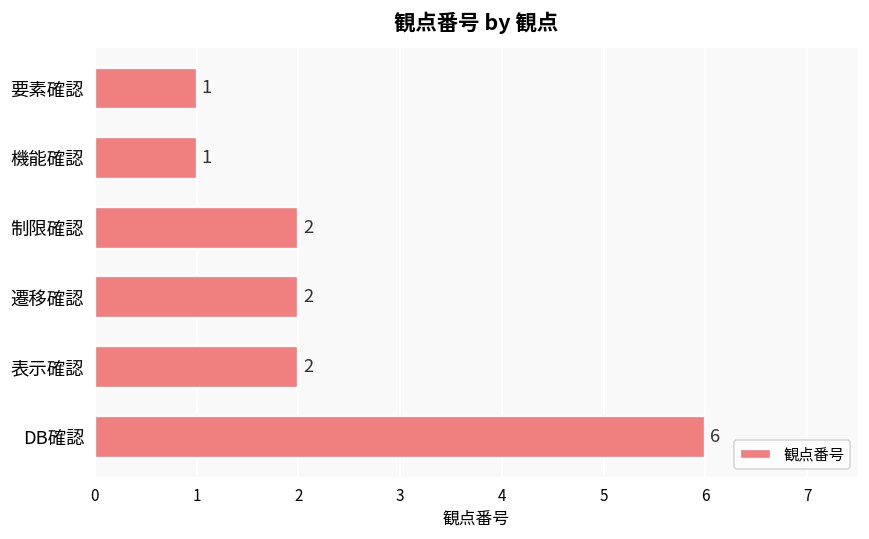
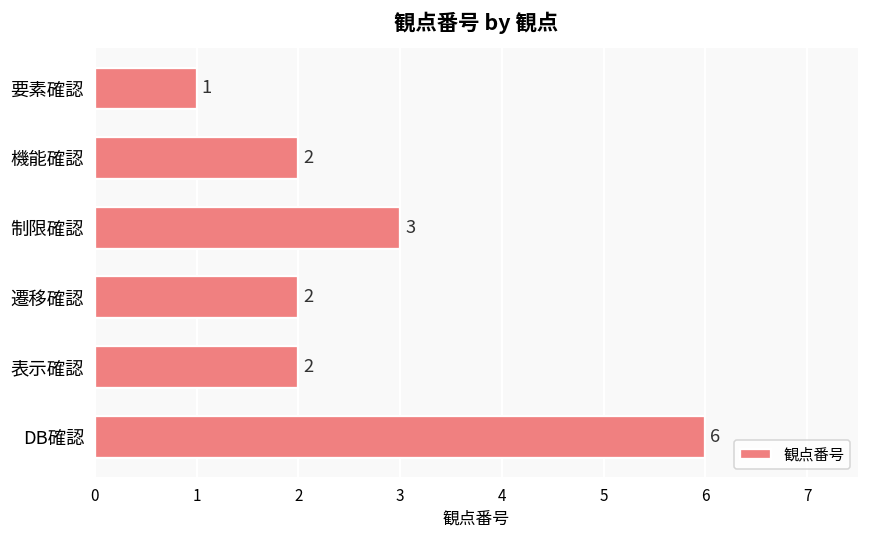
  {
    "要素確認": 1,
-   "機能確認": 1,
-   "制限確認": 2,
+   "機能確認": 2,
+   "制限確認": 3,
    "遷移確認": 2,
    "表示確認": 2,
    "DB確認": 6
  }
